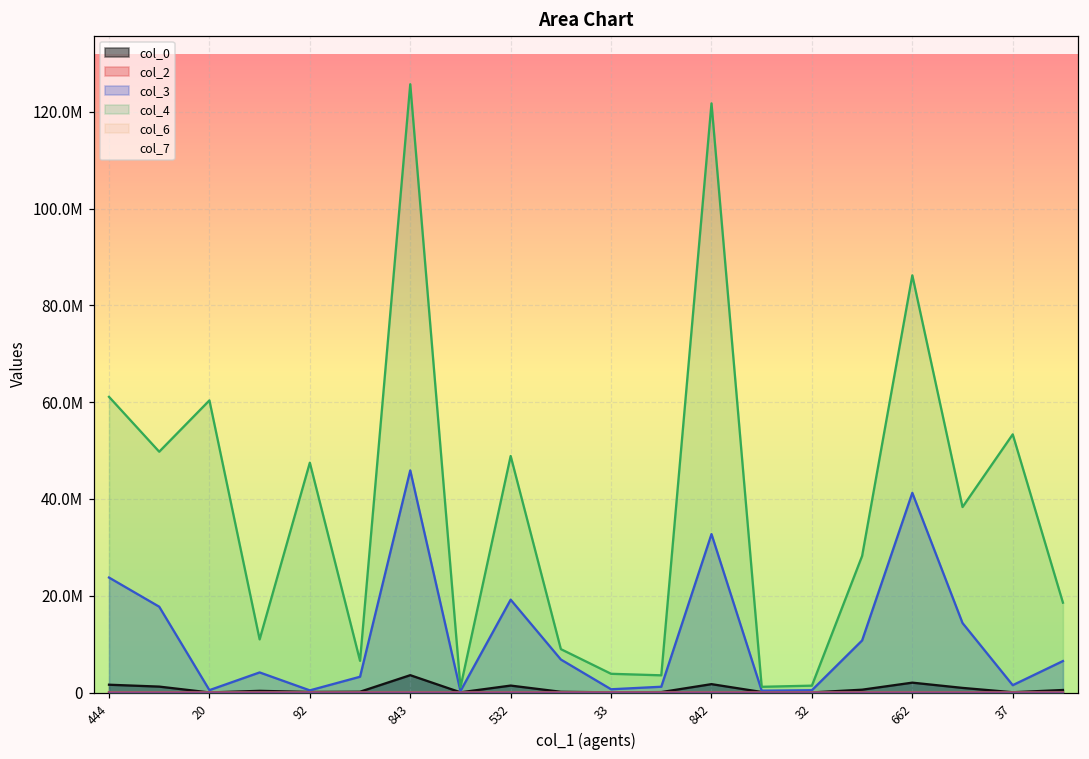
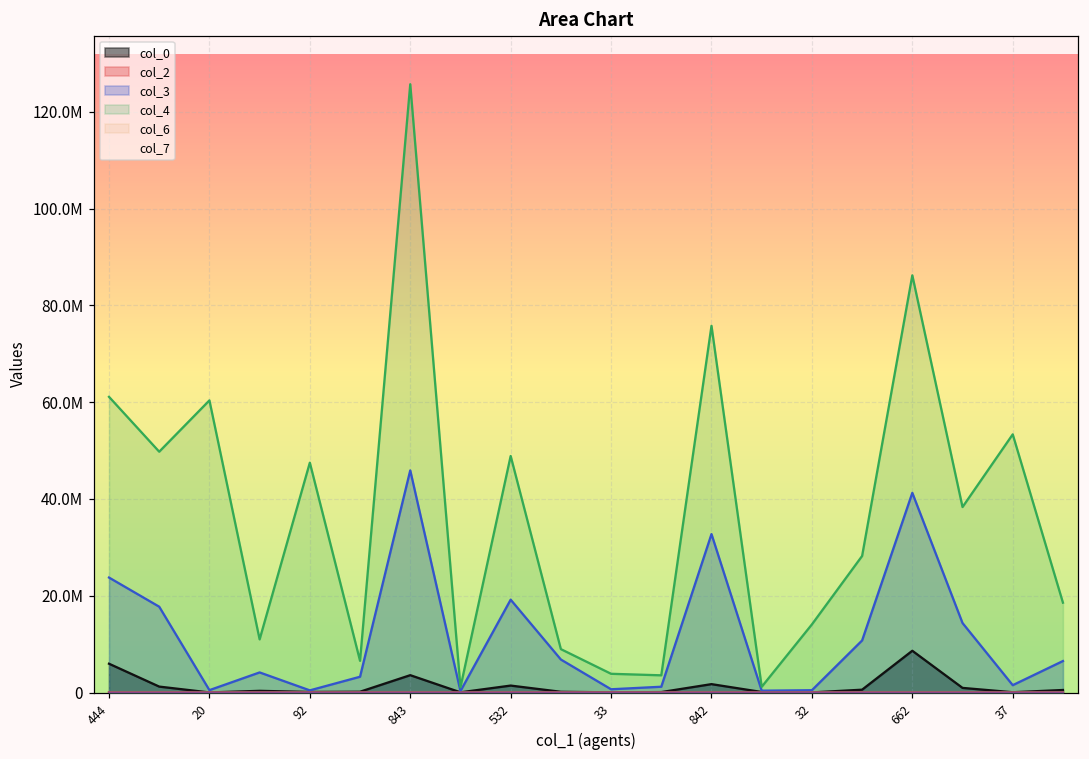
  {
    "col_0": {
-     "444": 2000000,
+     "444": 6000000,
      "843": 4000000,
      "532": 1000000,
      "842": 2000000,
-     "662": 2000000
+     "662": 9000000
    },
    "col_7": {
      "444": 0,
      "843": 0,
      "532": 0,
      "842": 0,
      "662": 0
    },
    "col_3": {
      "444": 24000000,
      "843": 46000000,
      "532": 19000000,
      "33": 1000000,
      "842": 33000000,
      "662": 41000000,
      "37": 2000000
    },
    "col_4": {
      "444": 61000000,
      "20": 60000000,
      "92": 48000000,
      "843": 126000000,
      "532": 49000000,
      "33": 4000000,
-     "842": 122000000,
-     "32": 1000000,
+     "842": 76000000,
+     "32": 14000000,
      "662": 86000000,
      "37": 53000000
    }
  }
